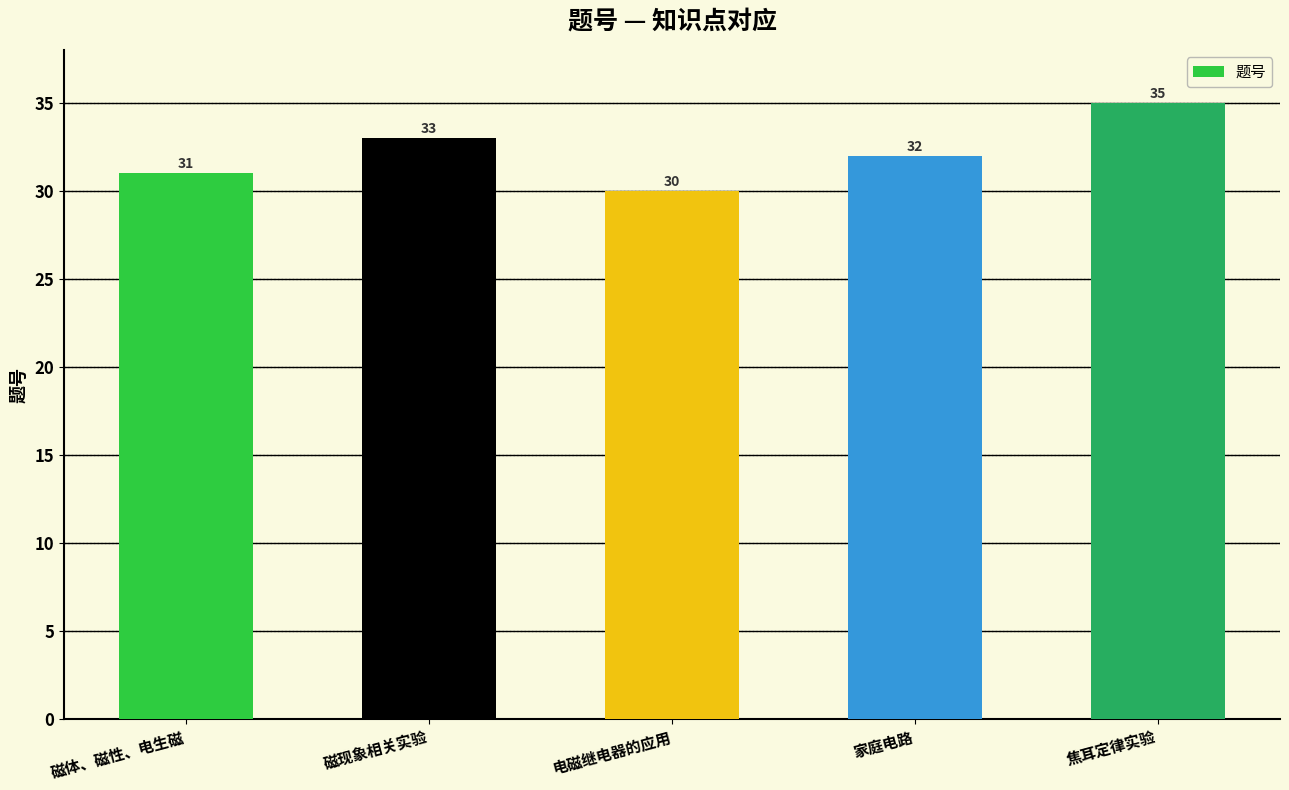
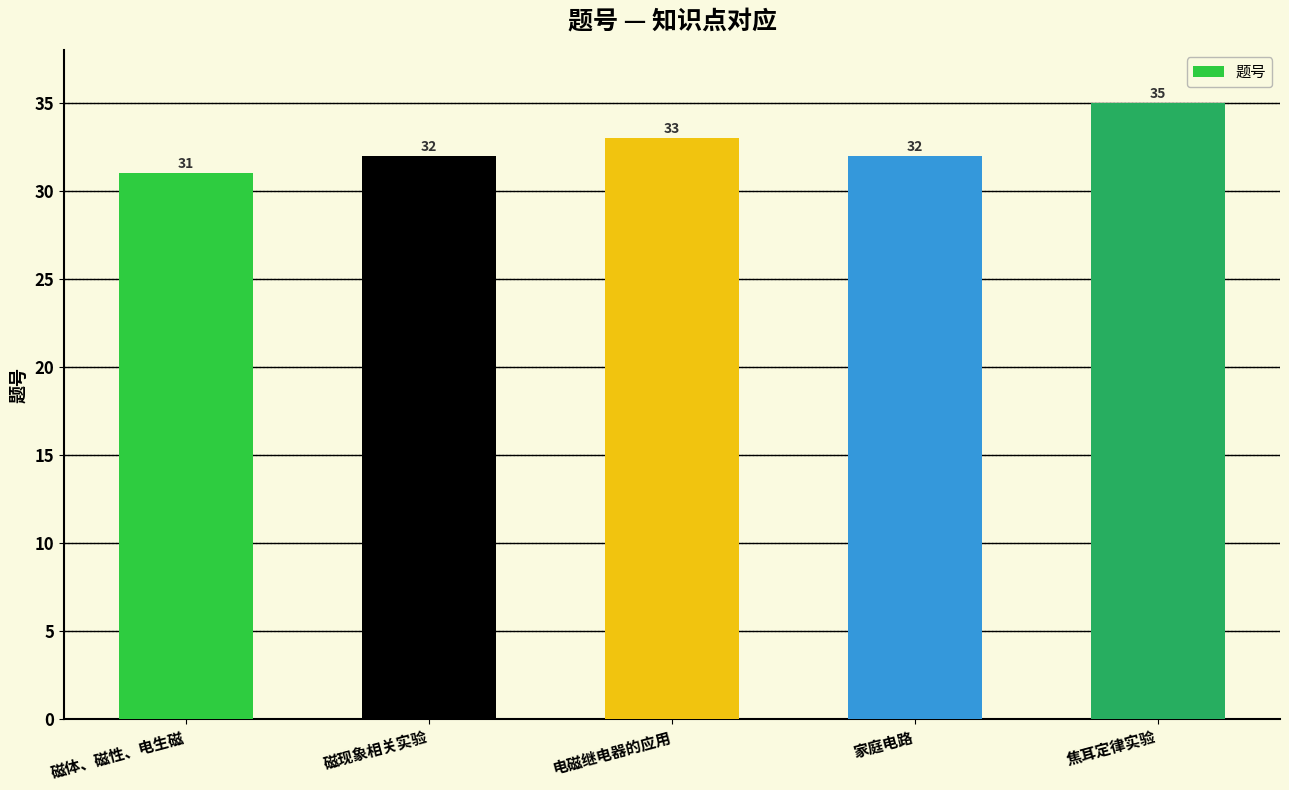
  {
    "磁体、磁性、电生磁": 31,
-   "磁现象相关实验": 33,
-   "电磁继电器的应用": 30,
+   "磁现象相关实验": 32,
+   "电磁继电器的应用": 33,
    "家庭电路": 32,
    "焦耳定律实验": 35
  }
